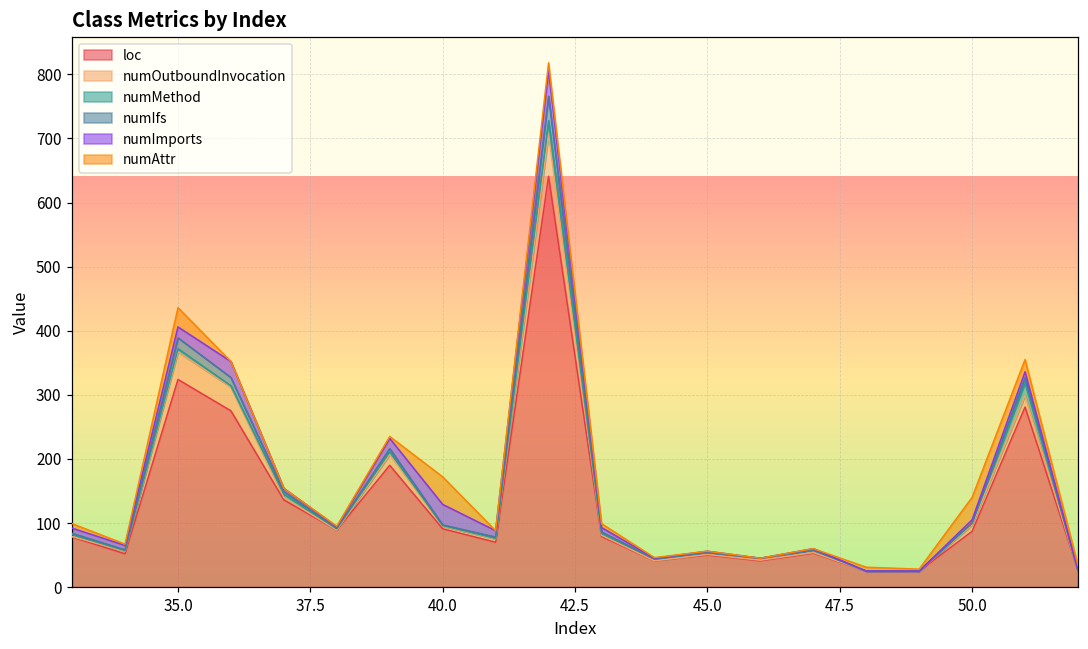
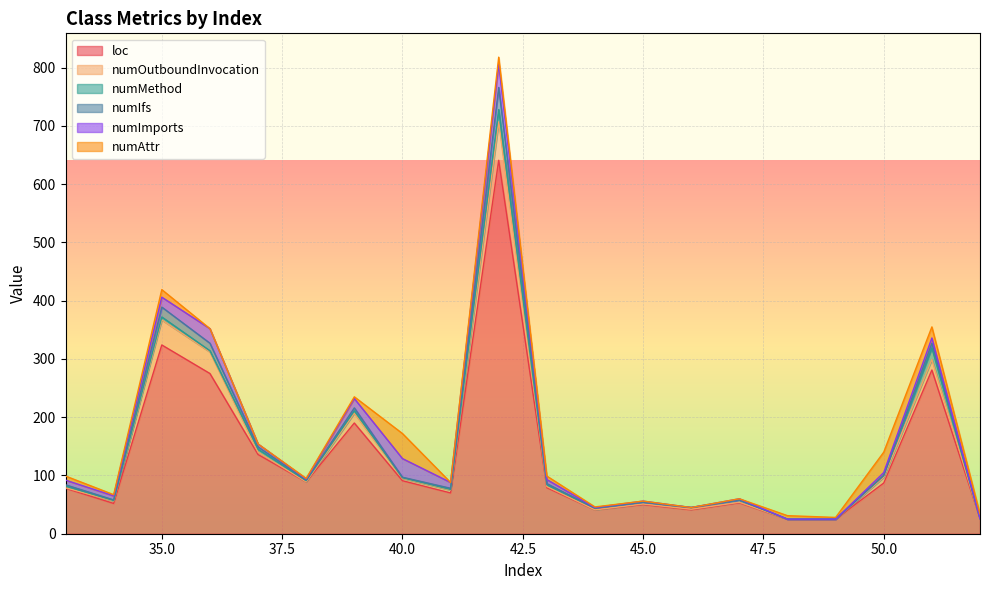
  {
    "loc": {
      "35.0": 320,
      "50.0": 90
    },
    "numOutboundInvocation": {
      "35.0": 40
    },
    "numImports": {
      "35.0": 20,
      "40.0": 30,
      "50.0": 10
    },
    "numAttr": {
-     "35.0": 30,
+     "35.0": 10,
      "40.0": 40,
      "50.0": 40
    }
  }
